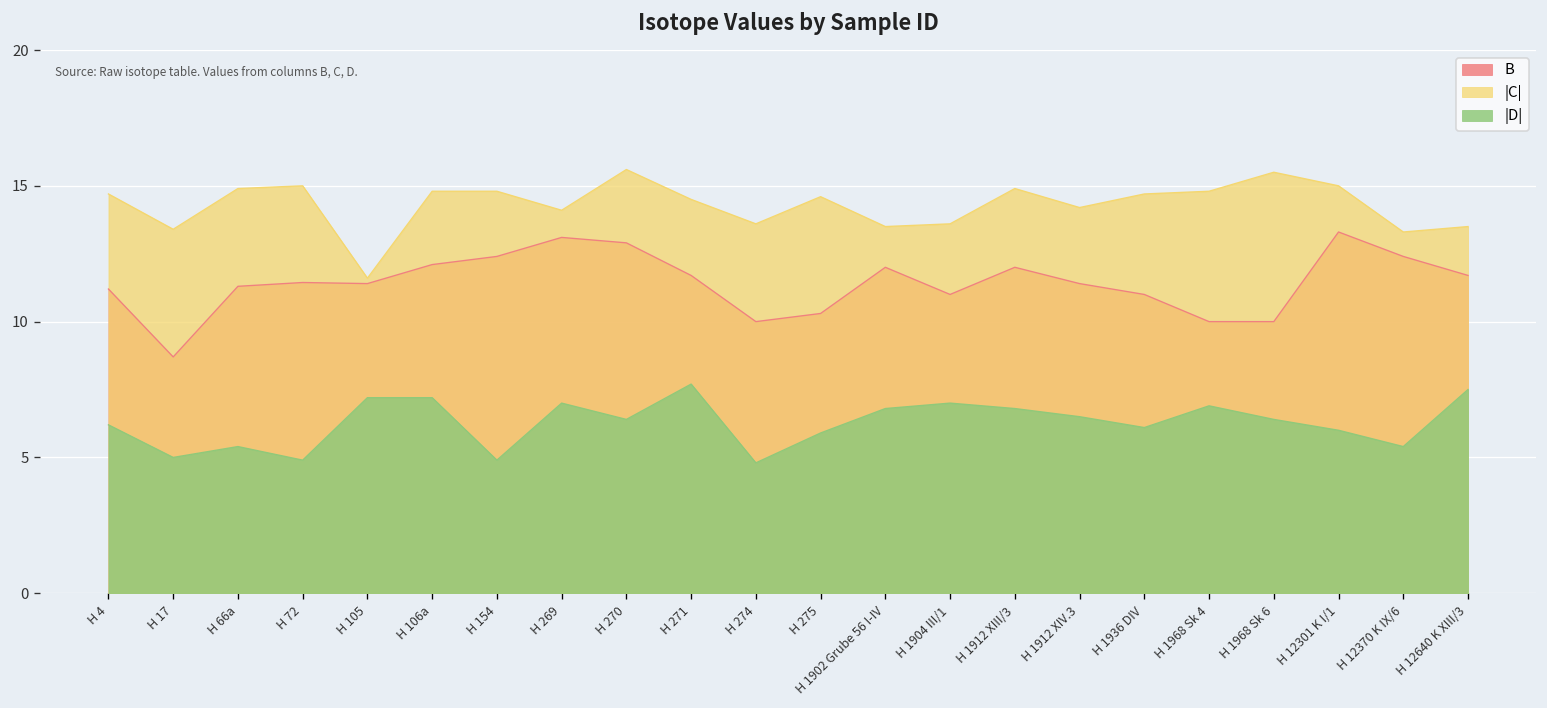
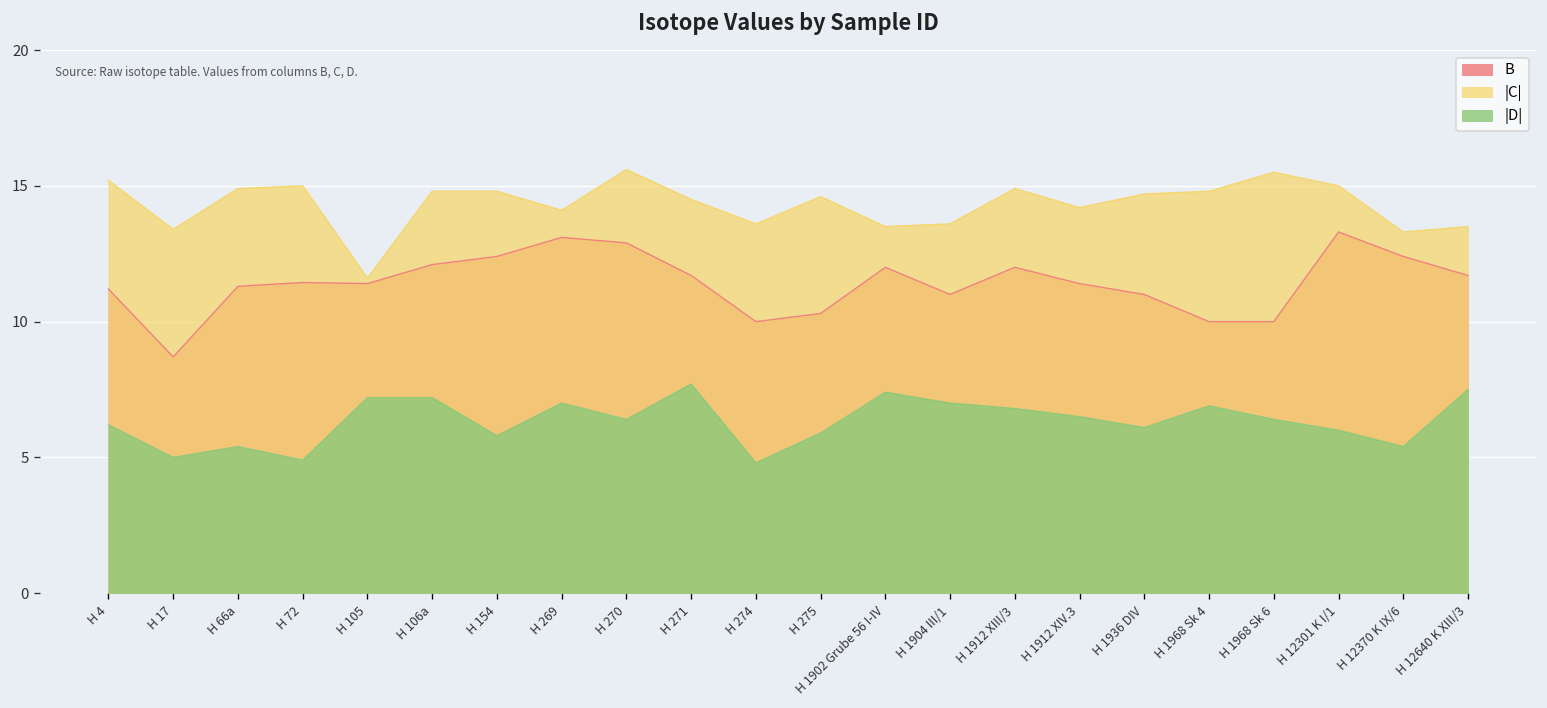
  {
    "B": {
      "H 4": 11.2,
      "H 17": 8.7,
      "H 66a": 11.3,
      "H 72": 11.4,
      "H 105": 11.4,
      "H 106a": 12.1,
      "H 154": 12.4,
      "H 269": 13.1,
      "H 270": 12.9,
      "H 271": 11.7,
      "H 274": 10.0,
      "H 275": 10.3,
      "H 1902 Grube 56 I-IV": 12.0,
      "H 1904 III/1": 11.0,
      "H 1912 XIII/3": 12.0,
      "H 1912 XIV.3": 11.4,
      "H 1936 DIV": 11.0,
      "H 1968 Sk 4": 10.0,
      "H 1968 Sk 6": 10.0,
      "H 12301 K I/1": 13.3,
      "H 12370 K IX/6": 12.4,
      "H 12640 K XIII/3": 11.7
    },
    "|C|": {
-     "H 4": 14.7,
+     "H 4": 15.2,
      "H 17": 13.4,
      "H 66a": 14.9,
      "H 72": 15.0,
      "H 105": 11.6,
      "H 106a": 14.8,
      "H 154": 14.8,
      "H 269": 14.1,
      "H 270": 15.6,
      "H 271": 14.5,
      "H 274": 13.6,
      "H 275": 14.6,
      "H 1902 Grube 56 I-IV": 13.5,
      "H 1904 III/1": 13.6,
      "H 1912 XIII/3": 14.9,
      "H 1912 XIV.3": 14.2,
      "H 1936 DIV": 14.7,
      "H 1968 Sk 4": 14.8,
      "H 1968 Sk 6": 15.5,
      "H 12301 K I/1": 15.0,
      "H 12370 K IX/6": 13.3,
      "H 12640 K XIII/3": 13.5
    },
    "|D|": {
      "H 4": 6.2,
      "H 17": 5.0,
      "H 66a": 5.4,
      "H 72": 4.9,
      "H 105": 7.2,
      "H 106a": 7.2,
-     "H 154": 4.9,
+     "H 154": 5.8,
      "H 269": 7.0,
      "H 270": 6.4,
      "H 271": 7.7,
      "H 274": 4.8,
      "H 275": 5.9,
-     "H 1902 Grube 56 I-IV": 6.8,
+     "H 1902 Grube 56 I-IV": 7.4,
      "H 1904 III/1": 7.0,
      "H 1912 XIII/3": 6.8,
      "H 1912 XIV.3": 6.5,
      "H 1936 DIV": 6.1,
      "H 1968 Sk 4": 6.9,
      "H 1968 Sk 6": 6.4,
      "H 12301 K I/1": 6.0,
      "H 12370 K IX/6": 5.4,
      "H 12640 K XIII/3": 7.5
    }
  }
